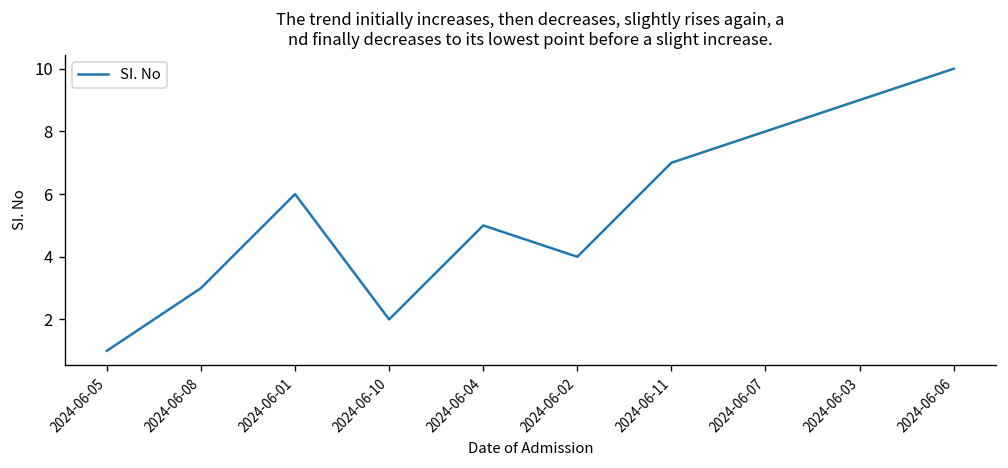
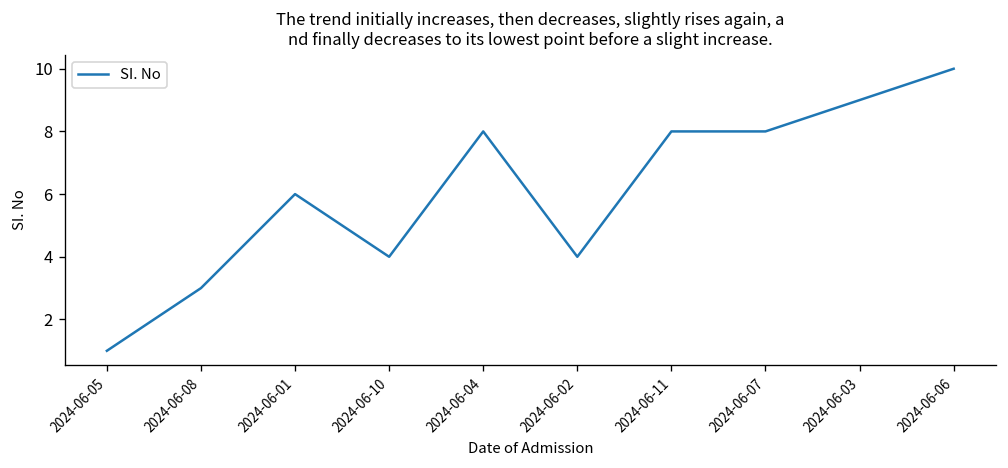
  {
    "2024-06-05": 1,
    "2024-06-08": 3,
    "2024-06-01": 6,
-   "2024-06-10": 2,
-   "2024-06-04": 5,
+   "2024-06-10": 4,
+   "2024-06-04": 8,
    "2024-06-02": 4,
-   "2024-06-11": 7,
+   "2024-06-11": 8,
    "2024-06-07": 8,
    "2024-06-03": 9,
    "2024-06-06": 10
  }
